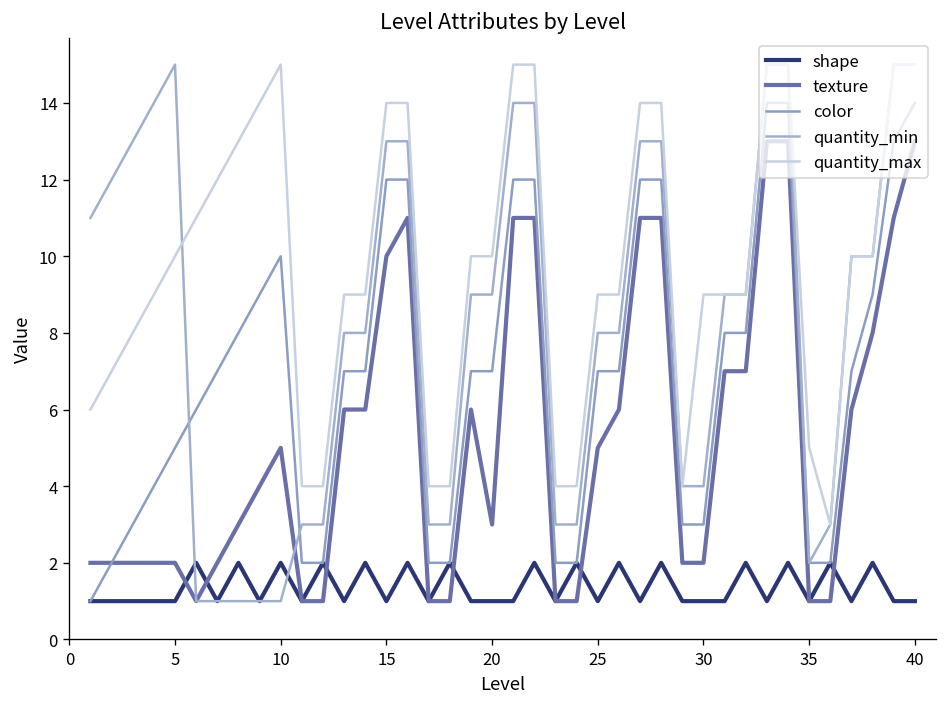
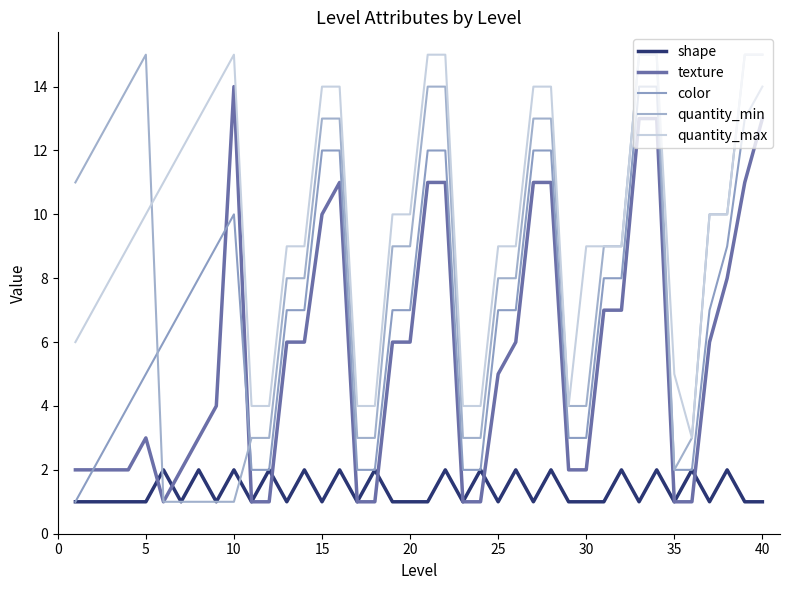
  {
    "shape": {
      "5": 1,
      "10": 2,
      "15": 1,
      "20": 1,
      "25": 1,
      "30": 1,
      "40": 1
    },
    "texture": {
-     "5": 2,
-     "10": 5,
+     "5": 3,
+     "10": 14,
      "15": 10,
-     "20": 3,
+     "20": 6,
      "25": 5,
      "30": 2
    }
  }
